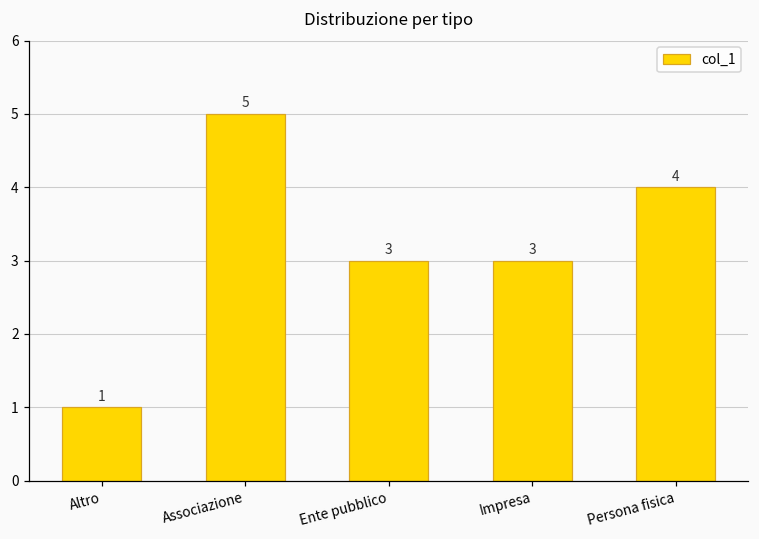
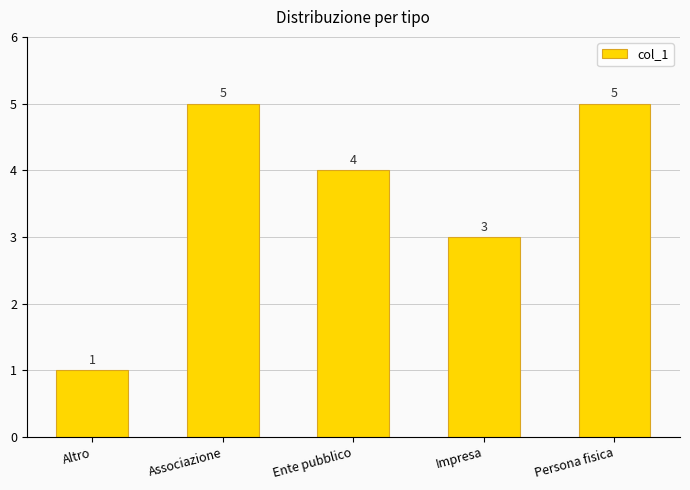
  {
    "Altro": 1,
    "Associazione": 5,
-   "Ente pubblico": 3,
+   "Ente pubblico": 4,
    "Impresa": 3,
-   "Persona fisica": 4
+   "Persona fisica": 5
  }
